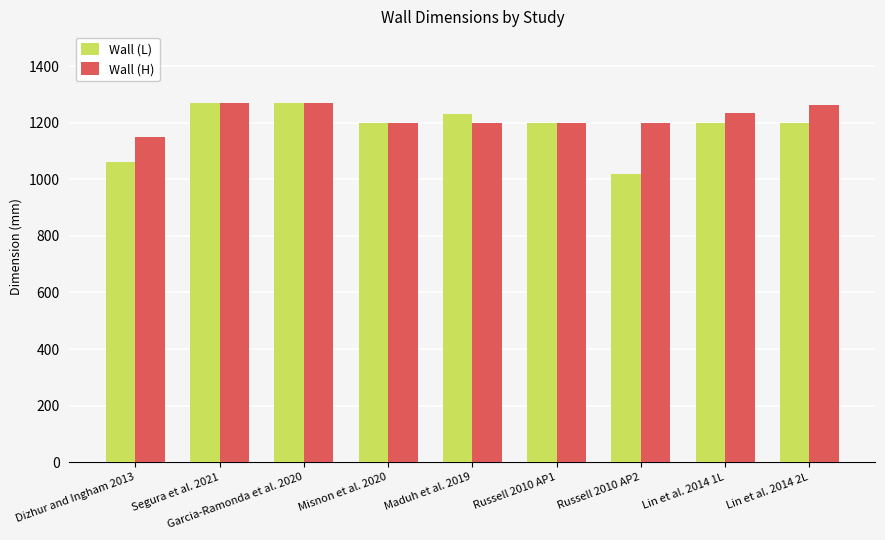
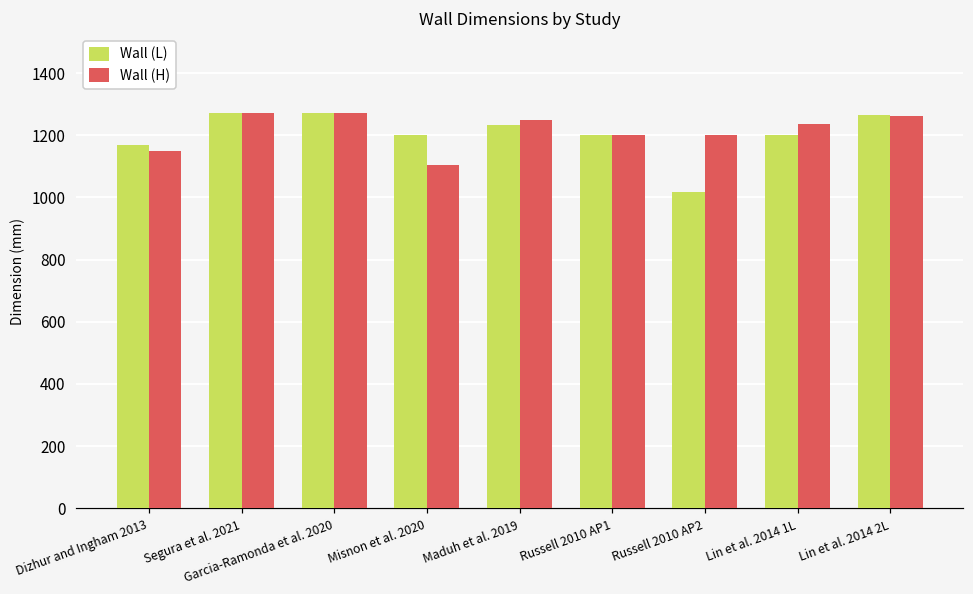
  {
    "Wall (L)": {
-     "Dizhur and Ingham 2013": 1060,
+     "Dizhur and Ingham 2013": 1170,
      "Segura et al. 2021": 1270,
      "Garcia-Ramonda et al. 2020": 1270,
      "Misnon et al. 2020": 1200,
      "Maduh et al. 2019": 1230,
      "Russell 2010 AP1": 1200,
      "Russell 2010 AP2": 1020,
      "Lin et al. 2014 1L": 1200,
-     "Lin et al. 2014 2L": 1200
+     "Lin et al. 2014 2L": 1260
    },
    "Wall (H)": {
      "Dizhur and Ingham 2013": 1150,
      "Segura et al. 2021": 1270,
      "Garcia-Ramonda et al. 2020": 1270,
-     "Misnon et al. 2020": 1200,
-     "Maduh et al. 2019": 1200,
+     "Misnon et al. 2020": 1100,
+     "Maduh et al. 2019": 1250,
      "Russell 2010 AP1": 1200,
      "Russell 2010 AP2": 1200,
      "Lin et al. 2014 1L": 1240,
      "Lin et al. 2014 2L": 1260
    }
  }
